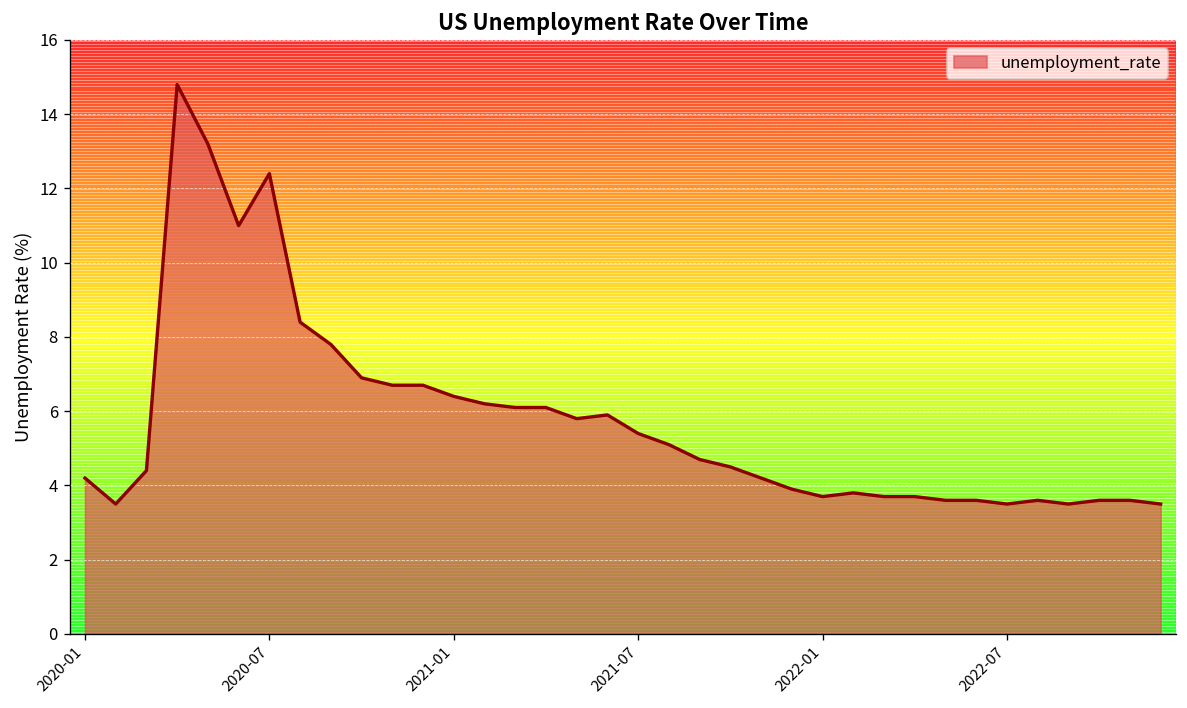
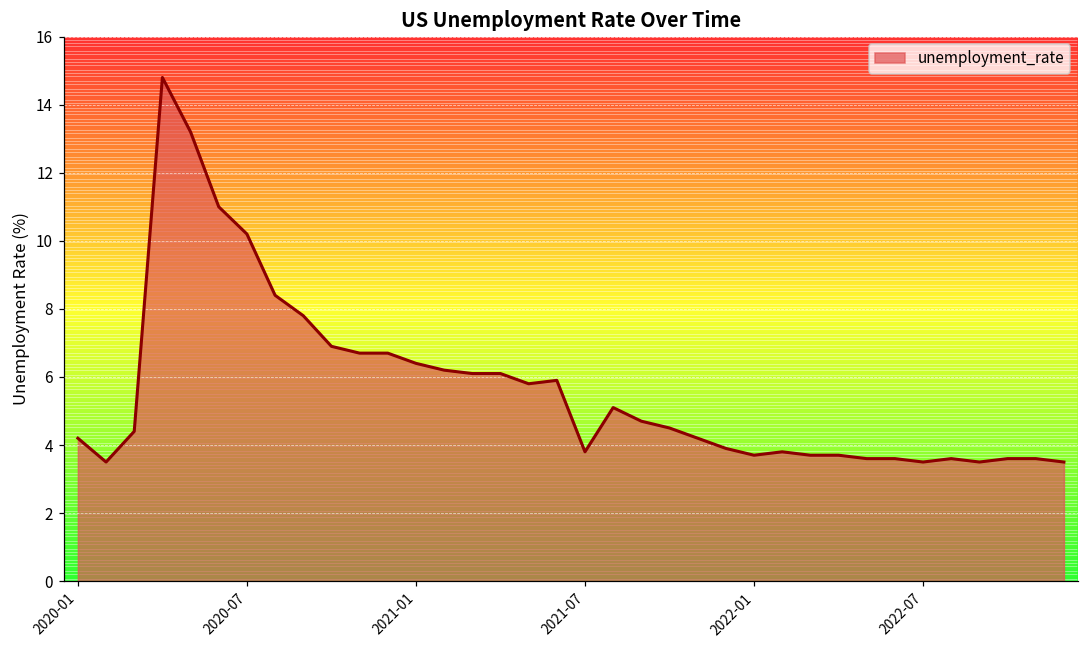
  {
    "2020-01": 4.2,
-   "2020-07": 12.4,
+   "2020-07": 10.2,
    "2021-01": 6.4,
-   "2021-07": 5.4,
+   "2021-07": 3.8,
    "2022-01": 3.7,
    "2022-07": 3.5
  }
